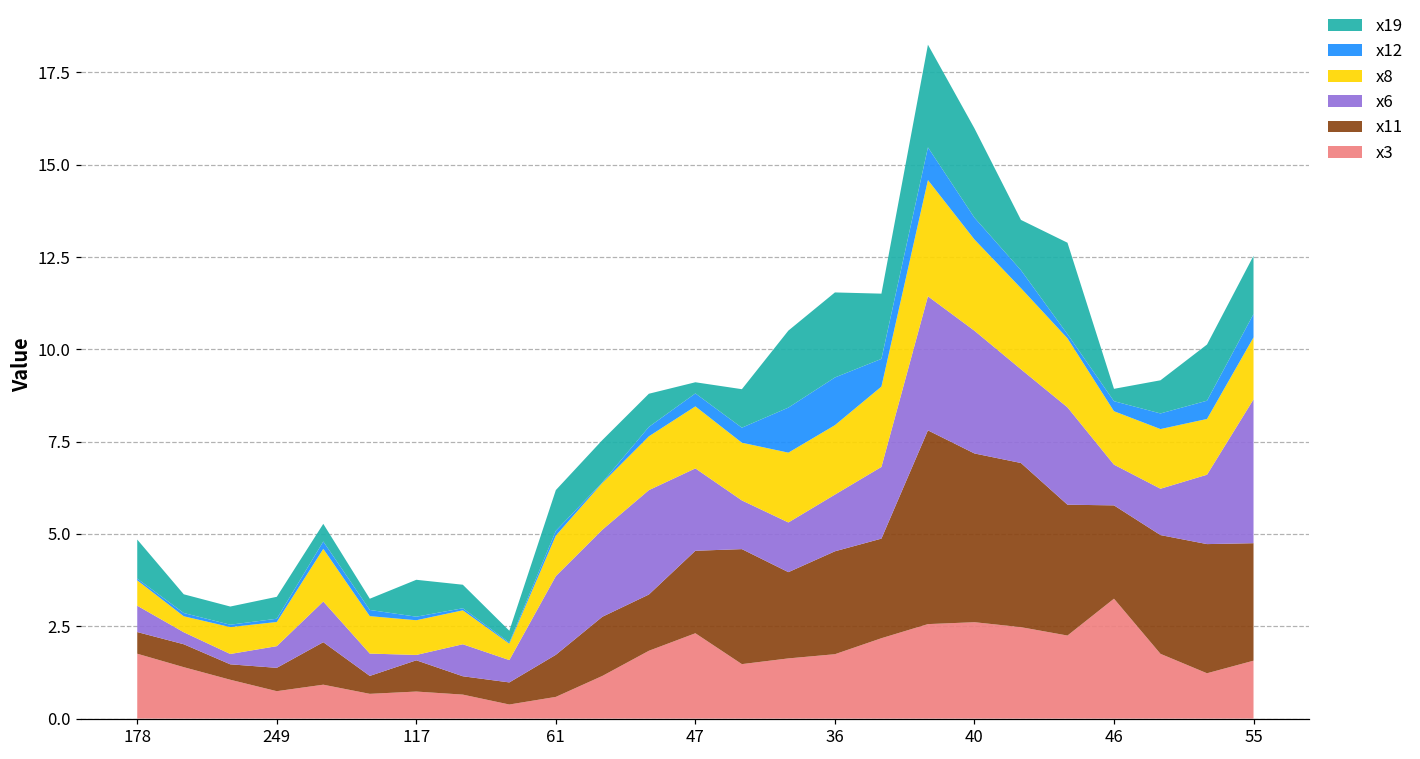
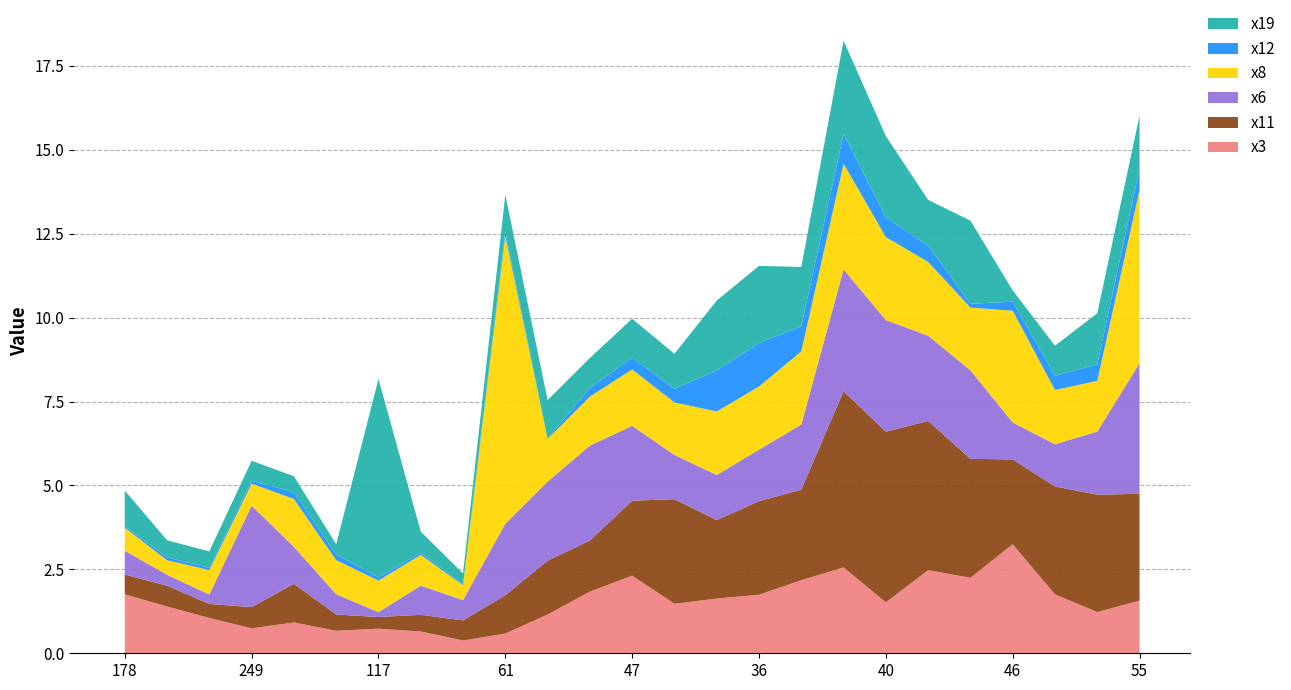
  {
    "x3": {
      "178": 1.8,
      "249": 0.7,
      "117": 0.7,
      "61": 0.6,
      "47": 2.3,
      "36": 1.7,
-     "40": 2.6,
+     "40": 1.5,
      "46": 3.2,
      "55": 1.6
    },
    "x11": {
      "178": 0.6,
      "249": 0.6,
-     "117": 0.8,
+     "117": 0.3,
      "61": 1.1,
      "47": 2.2,
      "36": 2.8,
-     "40": 4.6,
+     "40": 5.1,
      "46": 2.5,
      "55": 3.2
    },
    "x6": {
      "178": 0.7,
-     "249": 0.6,
+     "249": 3.0,
      "117": 0.1,
      "61": 2.1,
      "47": 2.2,
      "36": 1.5,
      "40": 3.3,
      "46": 1.1,
      "55": 3.9
    },
    "x8": {
      "249": 0.7,
      "117": 0.9,
-     "61": 1.1,
+     "61": 8.6,
      "47": 1.7,
      "36": 1.9,
      "40": 2.5,
-     "46": 1.4,
-     "55": 1.7
+     "46": 3.3,
+     "55": 5.2
    },
    "x12": {
      "249": 0.1,
      "117": 0.1,
      "61": 0.1,
      "47": 0.4,
      "36": 1.3,
      "40": 0.6,
      "46": 0.3,
      "55": 0.6
    },
    "x19": {
      "178": 1.1,
      "249": 0.6,
-     "117": 1.0,
+     "117": 5.9,
      "61": 1.1,
-     "47": 0.3,
+     "47": 1.2,
      "36": 2.3,
      "40": 2.4,
      "46": 0.3,
      "55": 1.6
    }
  }
